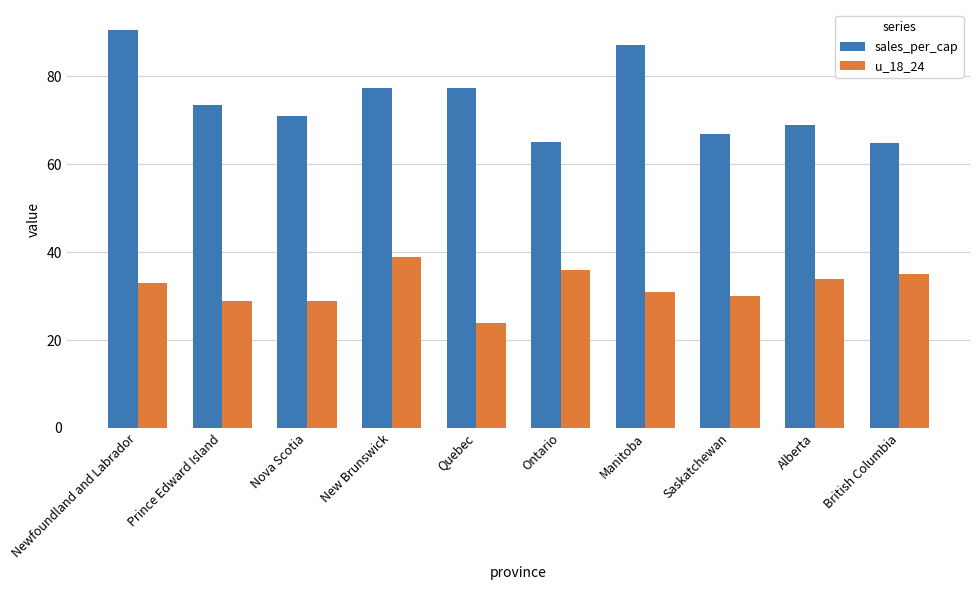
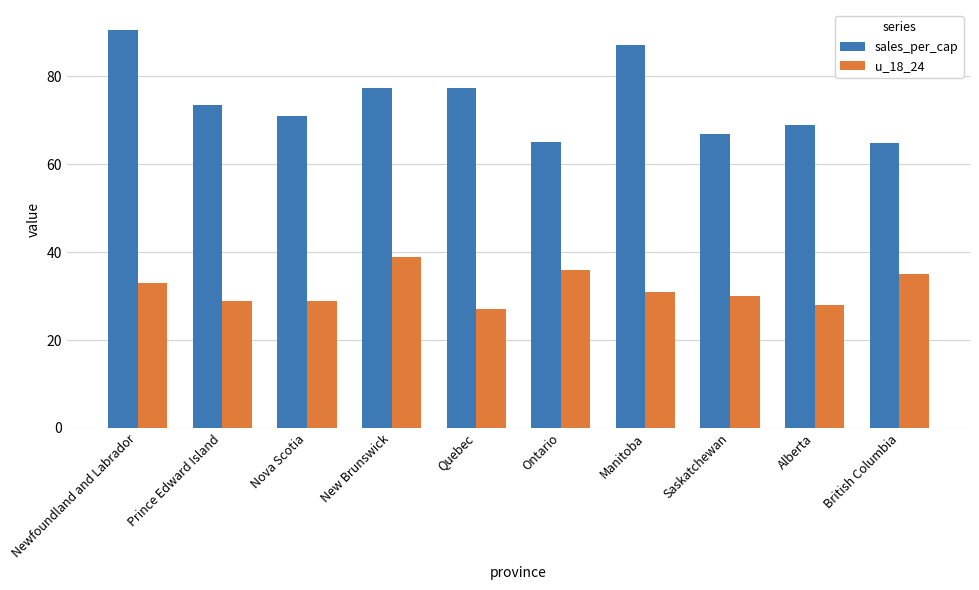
  {
    "sales_per_cap": {
      "Newfoundland and Labrador": 91,
      "Prince Edward Island": 74,
      "Nova Scotia": 71,
      "New Brunswick": 77,
      "Quebec": 77,
      "Ontario": 65,
      "Manitoba": 87,
      "Saskatchewan": 67,
      "Alberta": 69,
      "British Columbia": 65
    },
    "u_18_24": {
      "Newfoundland and Labrador": 33,
      "Prince Edward Island": 29,
      "Nova Scotia": 29,
      "New Brunswick": 39,
-     "Quebec": 24,
+     "Quebec": 27,
      "Ontario": 36,
      "Manitoba": 31,
      "Saskatchewan": 30,
-     "Alberta": 34,
+     "Alberta": 28,
      "British Columbia": 35
    }
  }
